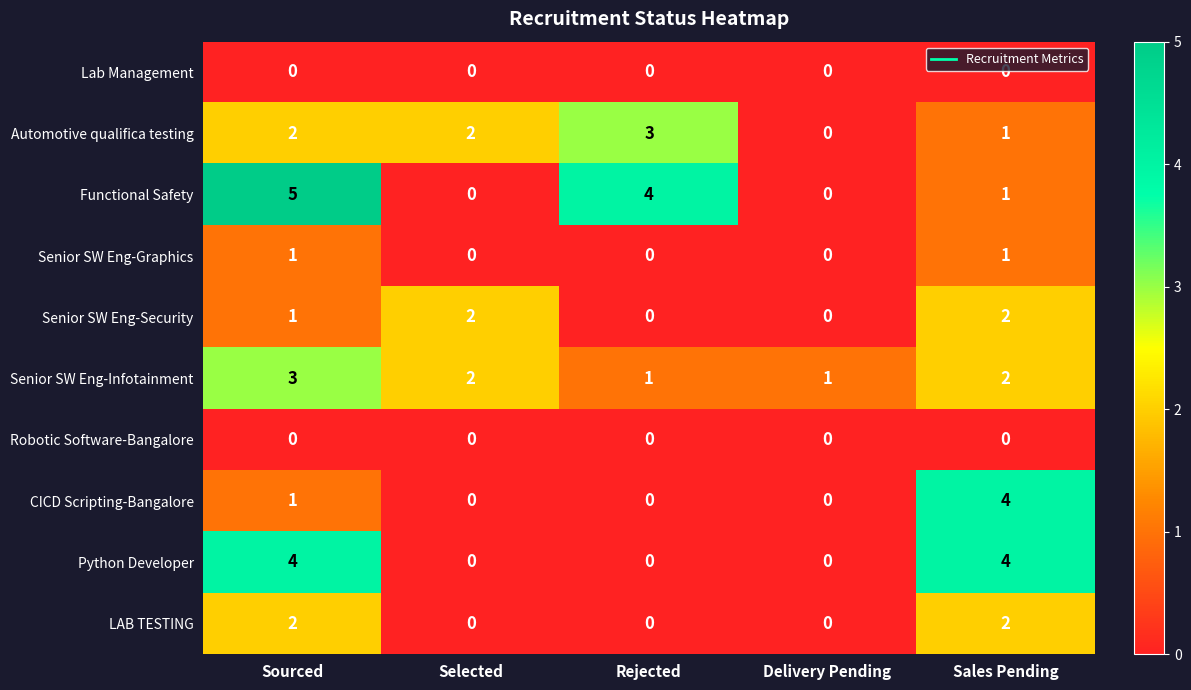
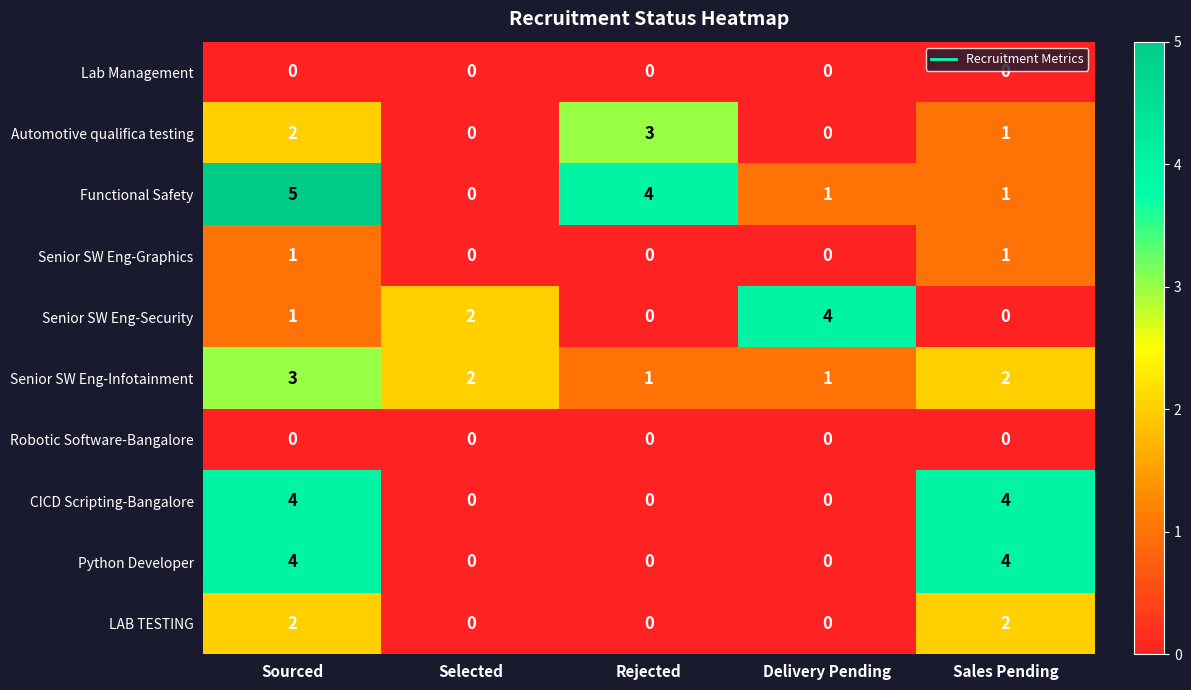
  {
    "Lab Management": {
      "Sourced": 0,
      "Selected": 0,
      "Rejected": 0,
      "Delivery Pending": 0
    },
    "Automotive qualifica testing": {
      "Sourced": 2,
-     "Selected": 2,
+     "Selected": 0,
      "Rejected": 3,
      "Delivery Pending": 0,
      "Sales Pending": 1
    },
    "Functional Safety": {
      "Sourced": 5,
      "Selected": 0,
      "Rejected": 4,
-     "Delivery Pending": 0,
+     "Delivery Pending": 1,
      "Sales Pending": 1
    },
    "Senior SW Eng-Graphics": {
      "Sourced": 1,
      "Selected": 0,
      "Rejected": 0,
      "Delivery Pending": 0,
      "Sales Pending": 1
    },
    "Senior SW Eng-Security": {
      "Sourced": 1,
      "Selected": 2,
      "Rejected": 0,
-     "Delivery Pending": 0,
-     "Sales Pending": 2
+     "Delivery Pending": 4,
+     "Sales Pending": 0
    },
    "Senior SW Eng-Infotainment": {
      "Sourced": 3,
      "Selected": 2,
      "Rejected": 1,
      "Delivery Pending": 1,
      "Sales Pending": 2
    },
    "Robotic Software-Bangalore": {
      "Sourced": 0,
      "Selected": 0,
      "Rejected": 0,
      "Delivery Pending": 0,
      "Sales Pending": 0
    },
    "CICD Scripting-Bangalore": {
-     "Sourced": 1,
+     "Sourced": 4,
      "Selected": 0,
      "Rejected": 0,
      "Delivery Pending": 0,
      "Sales Pending": 4
    },
    "Python Developer": {
      "Sourced": 4,
      "Selected": 0,
      "Rejected": 0,
      "Delivery Pending": 0,
      "Sales Pending": 4
    },
    "LAB TESTING": {
      "Sourced": 2,
      "Selected": 0,
      "Rejected": 0,
      "Delivery Pending": 0,
      "Sales Pending": 2
    }
  }
